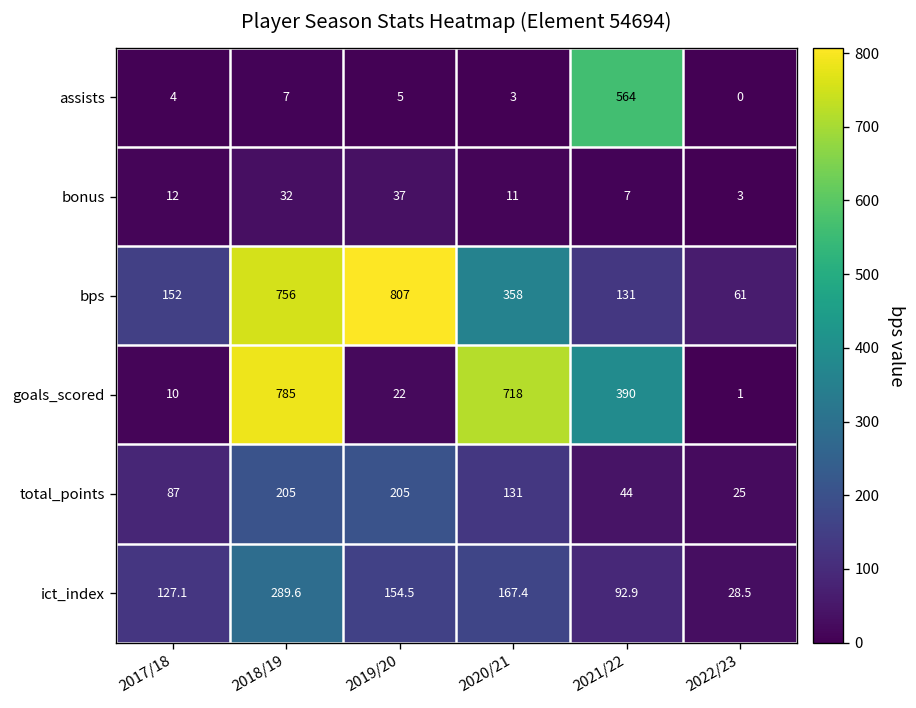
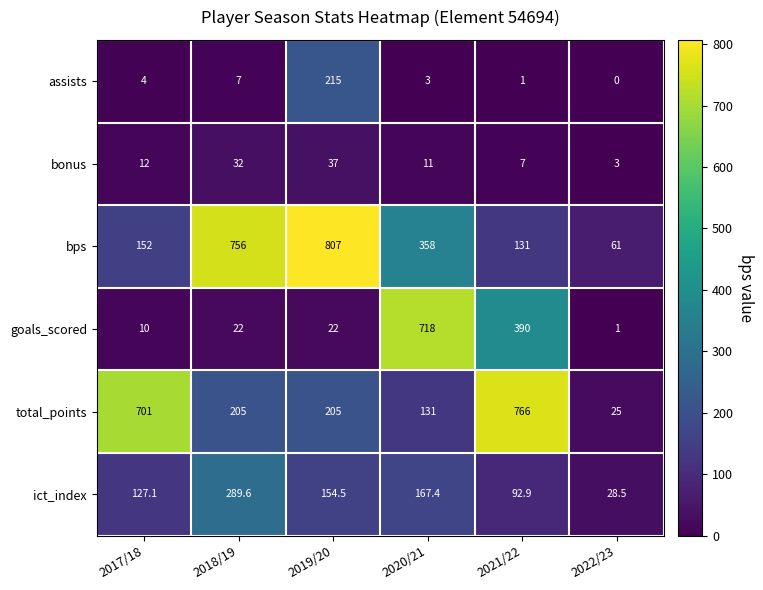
  {
    "assists": {
      "2017/18": 4,
      "2018/19": 7,
-     "2019/20": 5,
+     "2019/20": 215,
      "2020/21": 3,
-     "2021/22": 564,
+     "2021/22": 1,
      "2022/23": 0
    },
    "bonus": {
      "2017/18": 12,
      "2018/19": 32,
      "2019/20": 37,
      "2020/21": 11,
      "2021/22": 7,
      "2022/23": 3
    },
    "bps": {
      "2017/18": 152,
      "2018/19": 756,
      "2019/20": 807,
      "2020/21": 358,
      "2021/22": 131,
      "2022/23": 61
    },
    "goals_scored": {
      "2017/18": 10,
-     "2018/19": 785,
+     "2018/19": 22,
      "2019/20": 22,
      "2020/21": 718,
      "2021/22": 390,
      "2022/23": 1
    },
    "total_points": {
-     "2017/18": 87,
+     "2017/18": 701,
      "2018/19": 205,
      "2019/20": 205,
      "2020/21": 131,
-     "2021/22": 44,
+     "2021/22": 766,
      "2022/23": 25
    },
    "ict_index": {
      "2017/18": 127.1,
      "2018/19": 289.6,
      "2019/20": 154.5,
      "2020/21": 167.4,
      "2021/22": 92.9,
      "2022/23": 28.5
    }
  }
